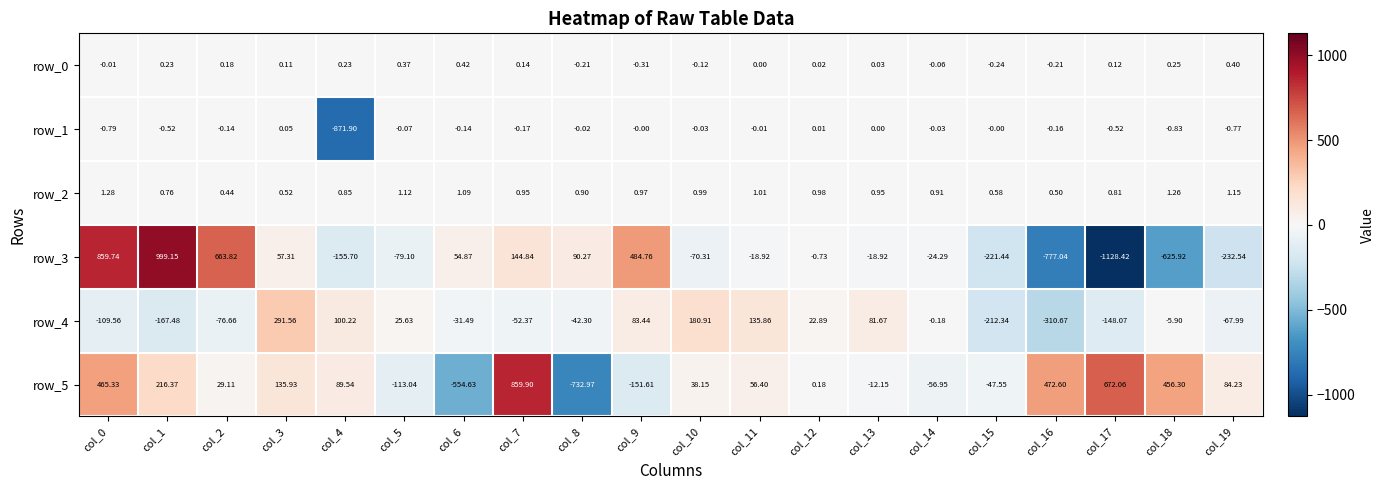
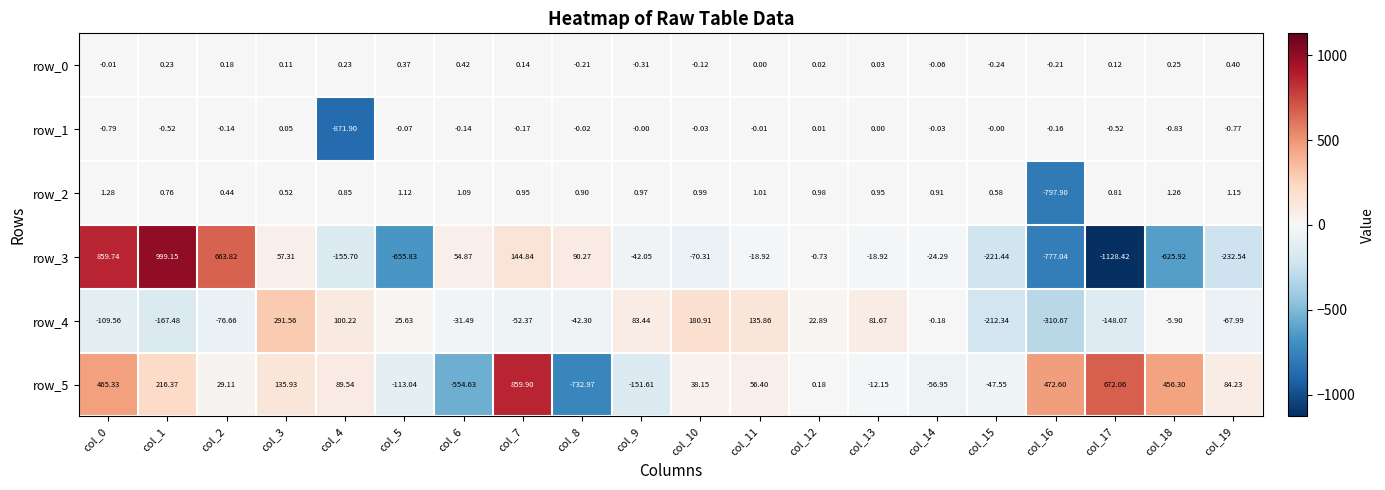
  {
    "row_0": {
      "col_0": -0.01,
      "col_1": 0.23,
      "col_2": 0.18,
      "col_3": 0.11,
      "col_4": 0.23,
      "col_5": 0.37,
      "col_6": 0.42,
      "col_7": 0.14,
      "col_8": -0.21,
      "col_9": -0.31,
      "col_10": -0.12,
      "col_11": 0.00,
      "col_12": 0.02,
      "col_13": 0.03,
      "col_14": -0.06,
      "col_15": -0.24,
      "col_16": -0.21,
      "col_17": 0.12,
      "col_18": 0.25,
      "col_19": 0.40
    },
    "row_1": {
      "col_0": -0.79,
      "col_1": -0.52,
      "col_2": -0.14,
      "col_3": 0.05,
      "col_4": -871.90,
      "col_5": -0.07,
      "col_6": -0.14,
      "col_7": -0.17,
      "col_8": -0.02,
      "col_9": -0.00,
      "col_10": -0.03,
      "col_11": -0.01,
      "col_12": 0.01,
      "col_13": 0.00,
      "col_14": -0.03,
      "col_15": -0.00,
      "col_16": -0.16,
      "col_17": -0.52,
      "col_18": -0.83,
      "col_19": -0.77
    },
    "row_2": {
      "col_0": 1.28,
      "col_1": 0.76,
      "col_2": 0.44,
      "col_3": 0.52,
      "col_4": 0.85,
      "col_5": 1.12,
      "col_6": 1.09,
      "col_7": 0.95,
      "col_8": 0.90,
      "col_9": 0.97,
      "col_10": 0.99,
      "col_11": 1.01,
      "col_12": 0.98,
      "col_13": 0.95,
      "col_14": 0.91,
      "col_15": 0.58,
-     "col_16": 0.50,
+     "col_16": -797.90,
      "col_17": 0.81,
      "col_18": 1.26,
      "col_19": 1.15
    },
    "row_3": {
      "col_0": 859.74,
      "col_1": 999.15,
      "col_2": 663.82,
      "col_3": 57.31,
      "col_4": -155.70,
-     "col_5": -79.10,
+     "col_5": -655.83,
      "col_6": 54.87,
      "col_7": 144.84,
      "col_8": 90.27,
-     "col_9": 484.76,
+     "col_9": -42.05,
      "col_10": -70.31,
      "col_11": -18.92,
      "col_12": -0.73,
      "col_13": -18.92,
      "col_14": -24.29,
      "col_15": -221.44,
      "col_16": -777.04,
      "col_17": -1128.42,
      "col_18": -625.92,
      "col_19": -232.54
    },
    "row_4": {
      "col_0": -109.56,
      "col_1": -167.48,
      "col_2": -76.66,
      "col_3": 291.56,
      "col_4": 100.22,
      "col_5": 25.63,
      "col_6": -31.49,
      "col_7": -52.37,
      "col_8": -42.30,
      "col_9": 83.44,
      "col_10": 180.91,
      "col_11": 135.86,
      "col_12": 22.89,
      "col_13": 81.67,
      "col_14": -0.18,
      "col_15": -212.34,
      "col_16": -310.67,
      "col_17": -148.07,
      "col_18": -5.90,
      "col_19": -67.99
    },
    "row_5": {
      "col_0": 465.33,
      "col_1": 216.37,
      "col_2": 29.11,
      "col_3": 135.93,
      "col_4": 89.54,
      "col_5": -113.04,
      "col_6": -554.63,
      "col_7": 859.90,
      "col_8": -732.97,
      "col_9": -151.61,
      "col_10": 38.15,
      "col_11": 56.40,
      "col_12": 0.18,
      "col_13": -12.15,
      "col_14": -56.95,
      "col_15": -47.55,
      "col_16": 472.60,
      "col_17": 672.06,
      "col_18": 456.30,
      "col_19": 84.23
    }
  }
